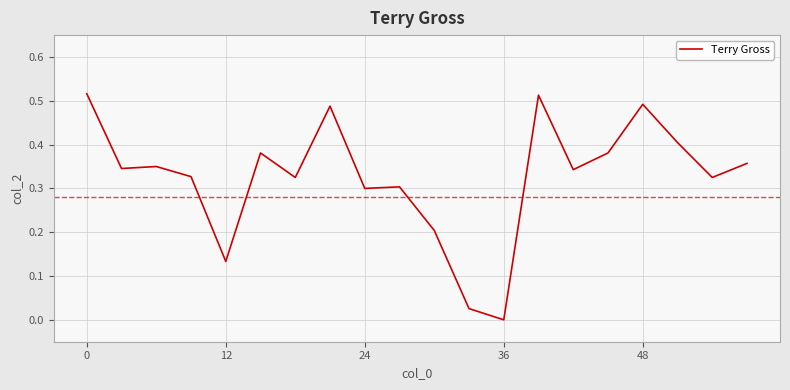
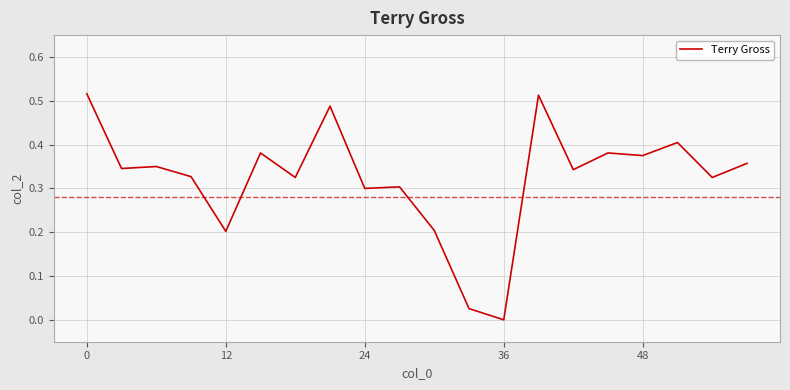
  {
    "0": 0.52,
-   "12": 0.13,
+   "12": 0.20,
    "24": 0.30,
    "36": 0.00,
-   "48": 0.49
+   "48": 0.38
  }
